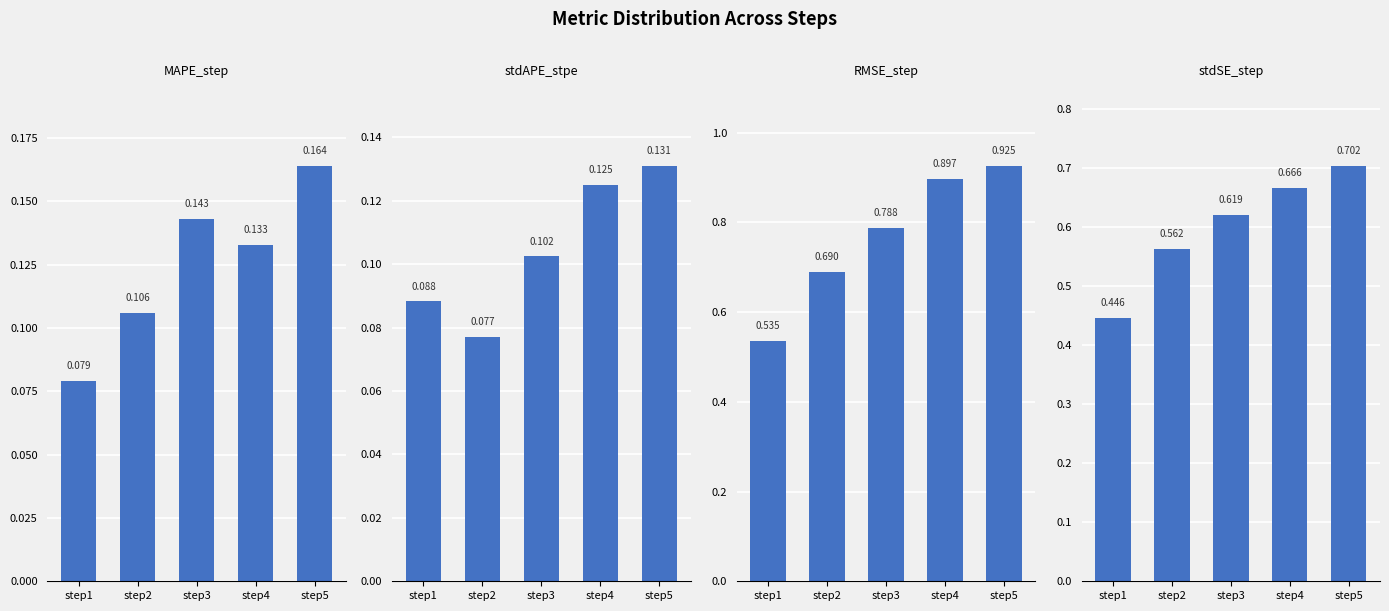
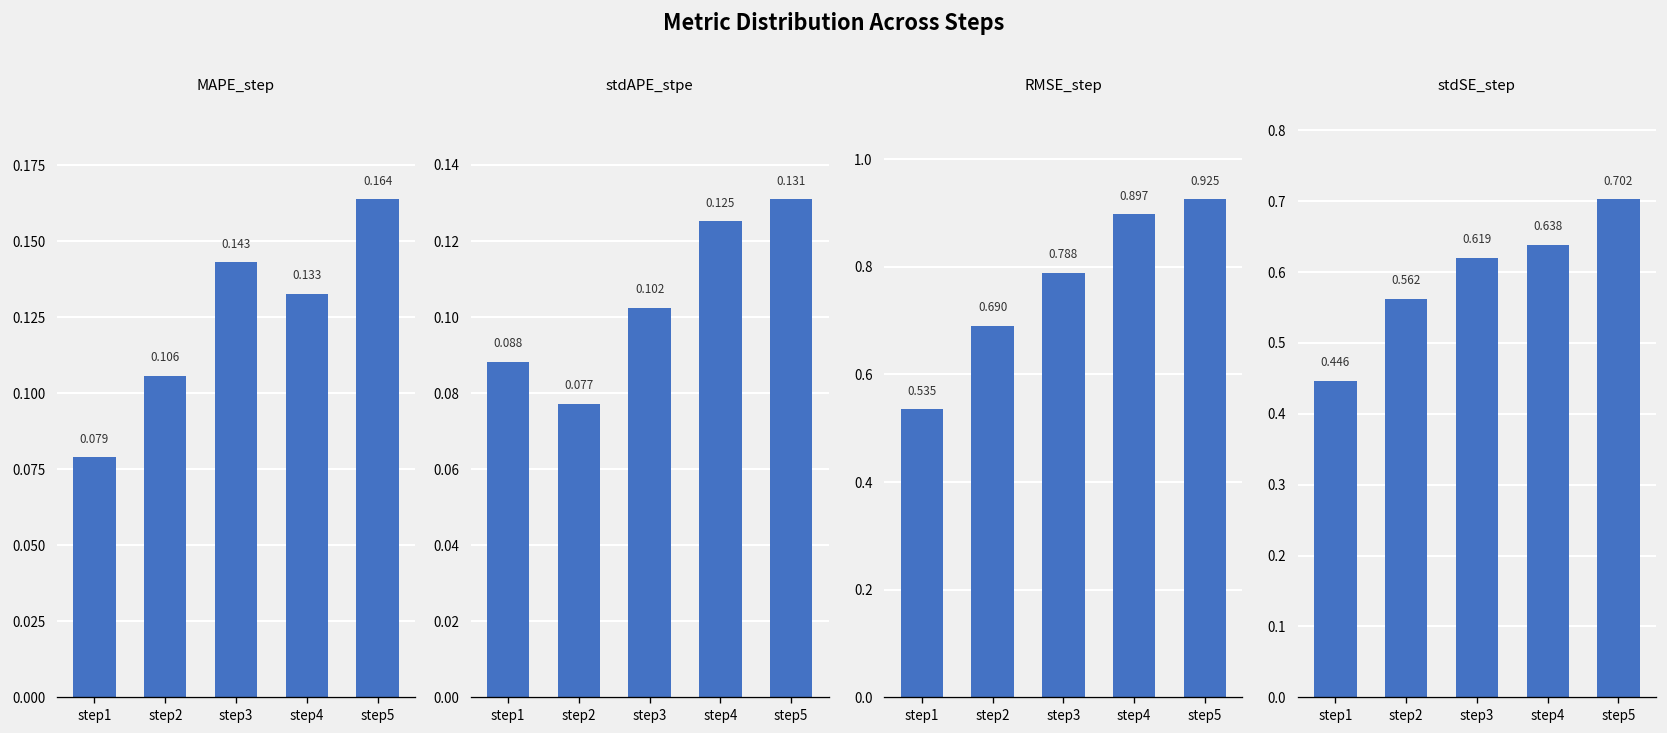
  {
    "MAPE_step": {
      "step1": 0.079,
      "step2": 0.106,
      "step3": 0.143,
      "step4": 0.133,
      "step5": 0.164
    },
    "stdAPE_stpe": {
      "step1": 0.088,
      "step2": 0.077,
      "step3": 0.102,
      "step4": 0.125,
      "step5": 0.131
    },
    "RMSE_step": {
      "step1": 0.535,
      "step2": 0.690,
      "step3": 0.788,
      "step4": 0.897,
      "step5": 0.925
    },
    "stdSE_step": {
      "step1": 0.446,
      "step2": 0.562,
      "step3": 0.619,
-     "step4": 0.666,
+     "step4": 0.638,
      "step5": 0.702
    }
  }
